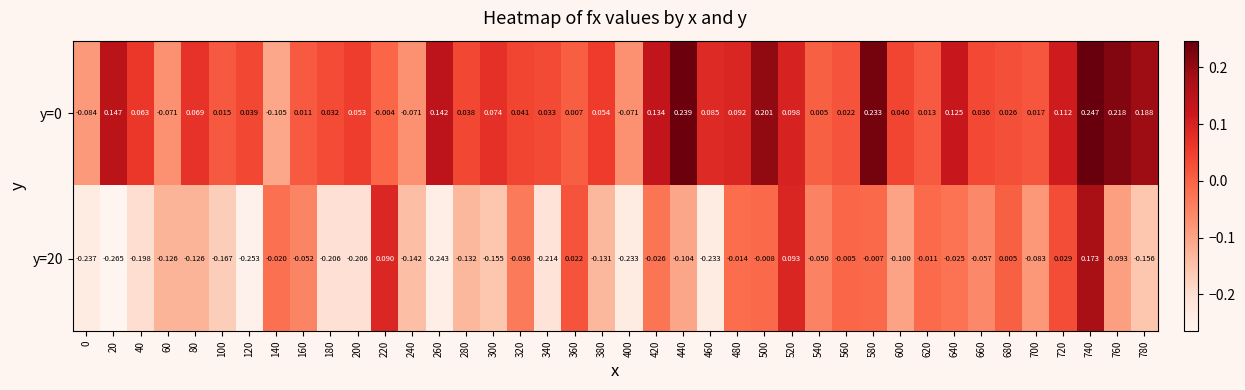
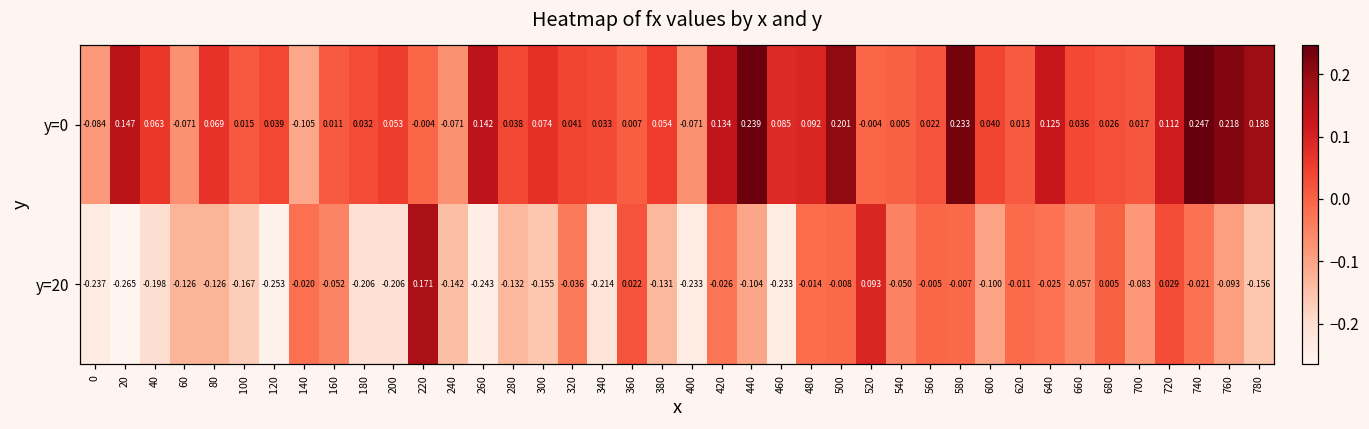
  {
    "y=0": {
      "0": -0.084,
      "20": 0.147,
      "40": 0.063,
      "60": -0.071,
      "80": 0.069,
      "100": 0.015,
      "120": 0.039,
      "140": -0.105,
      "160": 0.011,
      "180": 0.032,
      "200": 0.053,
      "220": -0.004,
      "240": -0.071,
      "260": 0.142,
      "280": 0.038,
      "300": 0.074,
      "320": 0.041,
      "340": 0.033,
      "360": 0.007,
      "380": 0.054,
      "400": -0.071,
      "420": 0.134,
      "440": 0.239,
      "460": 0.085,
      "480": 0.092,
      "500": 0.201,
-     "520": 0.098,
+     "520": -0.004,
      "540": 0.005,
      "560": 0.022,
      "580": 0.233,
      "600": 0.040,
      "620": 0.013,
      "640": 0.125,
      "660": 0.036,
      "680": 0.026,
      "700": 0.017,
      "720": 0.112,
      "740": 0.247,
      "760": 0.218,
      "780": 0.188
    },
    "y=20": {
      "0": -0.237,
      "20": -0.265,
      "40": -0.198,
      "60": -0.126,
      "80": -0.126,
      "100": -0.167,
      "120": -0.253,
      "140": -0.020,
      "160": -0.052,
      "180": -0.206,
      "200": -0.206,
-     "220": 0.090,
+     "220": 0.171,
      "240": -0.142,
      "260": -0.243,
      "280": -0.132,
      "300": -0.155,
      "320": -0.036,
      "340": -0.214,
      "360": 0.022,
      "380": -0.131,
      "400": -0.233,
      "420": -0.026,
      "440": -0.104,
      "460": -0.233,
      "480": -0.014,
      "500": -0.008,
      "520": 0.093,
      "540": -0.050,
      "560": -0.005,
      "580": -0.007,
      "600": -0.100,
      "620": -0.011,
      "640": -0.025,
      "660": -0.057,
      "680": 0.005,
      "700": -0.083,
      "720": 0.029,
-     "740": 0.173,
+     "740": -0.021,
      "760": -0.093,
      "780": -0.156
    }
  }
